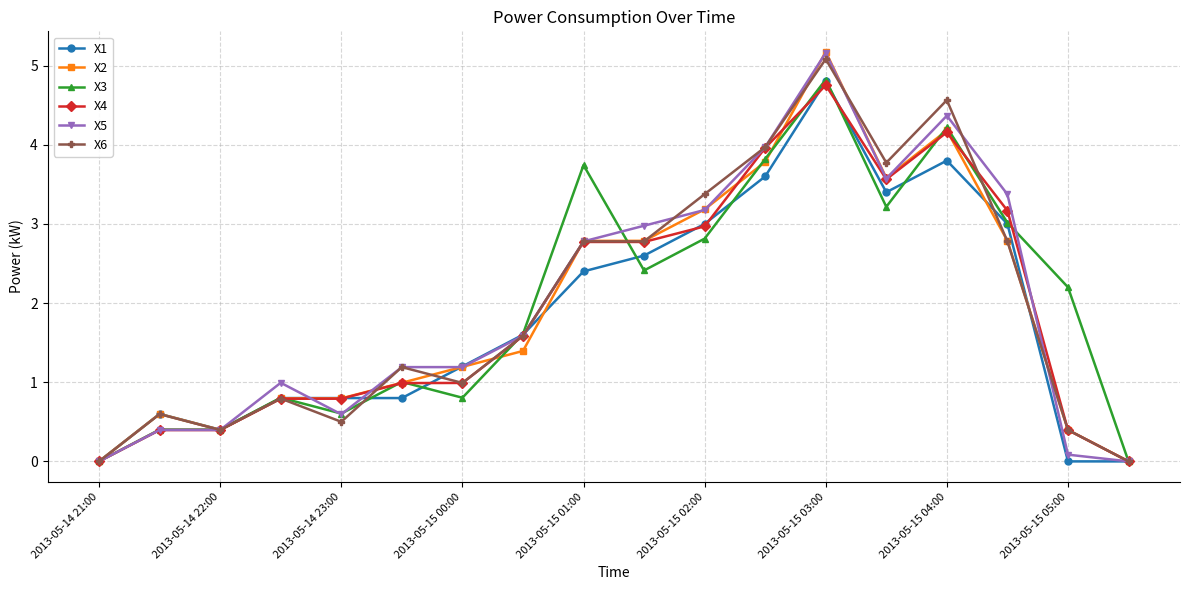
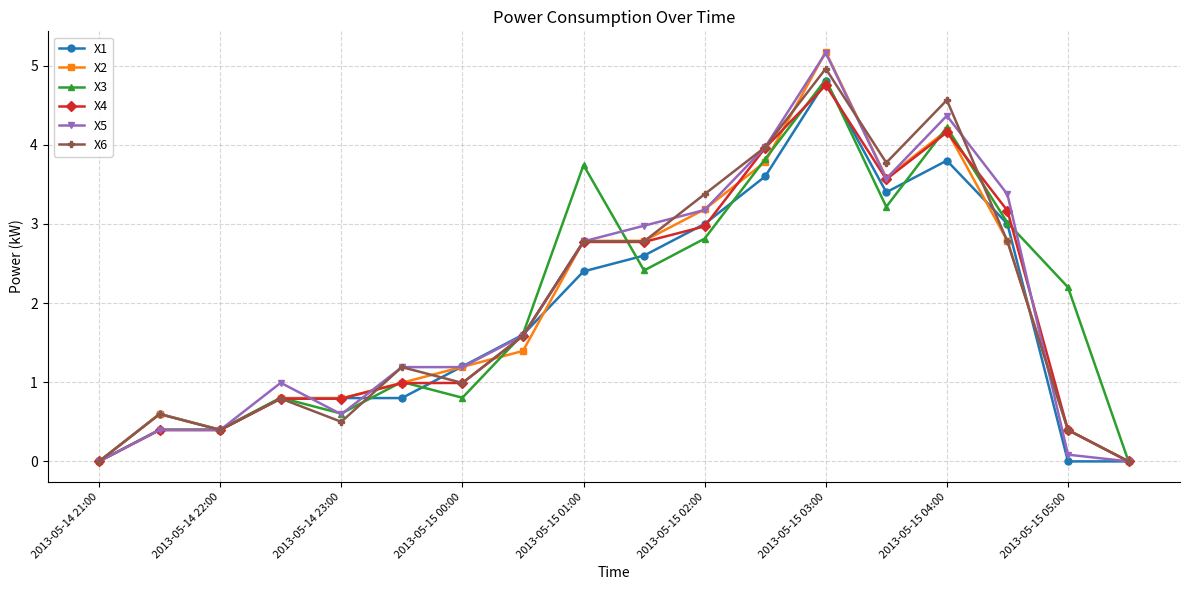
  {
    "X1": {
      "2013-05-15 01:00": 2.4,
      "2013-05-15 04:00": 3.8,
      "2013-05-15 05:00": 0.0
    },
    "X3": {
      "2013-05-15 00:00": 0.8,
      "2013-05-15 01:00": 3.7,
      "2013-05-15 02:00": 2.8,
      "2013-05-15 04:00": 4.2,
      "2013-05-15 05:00": 2.2
    },
    "X4": {
      "2013-05-15 03:00": 4.8
    },
    "X5": {
      "2013-05-15 04:00": 4.4,
      "2013-05-15 05:00": 0.1
    },
    "X6": {
      "2013-05-14 23:00": 0.5,
      "2013-05-15 02:00": 3.4,
-     "2013-05-15 03:00": 5.1,
+     "2013-05-15 03:00": 5.0,
      "2013-05-15 04:00": 4.6
    }
  }
